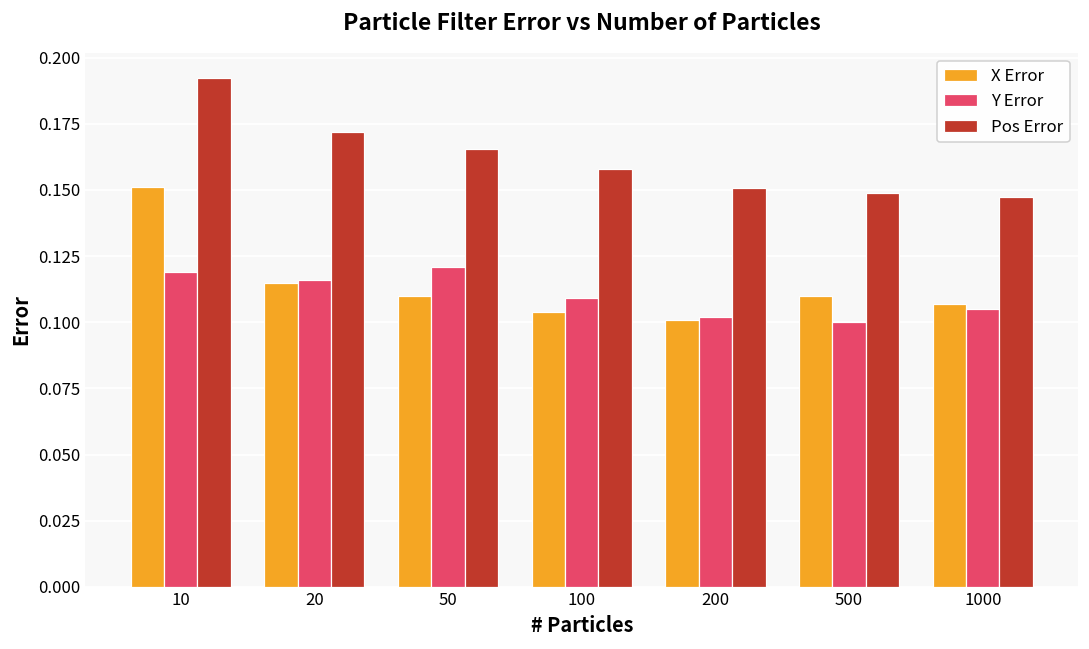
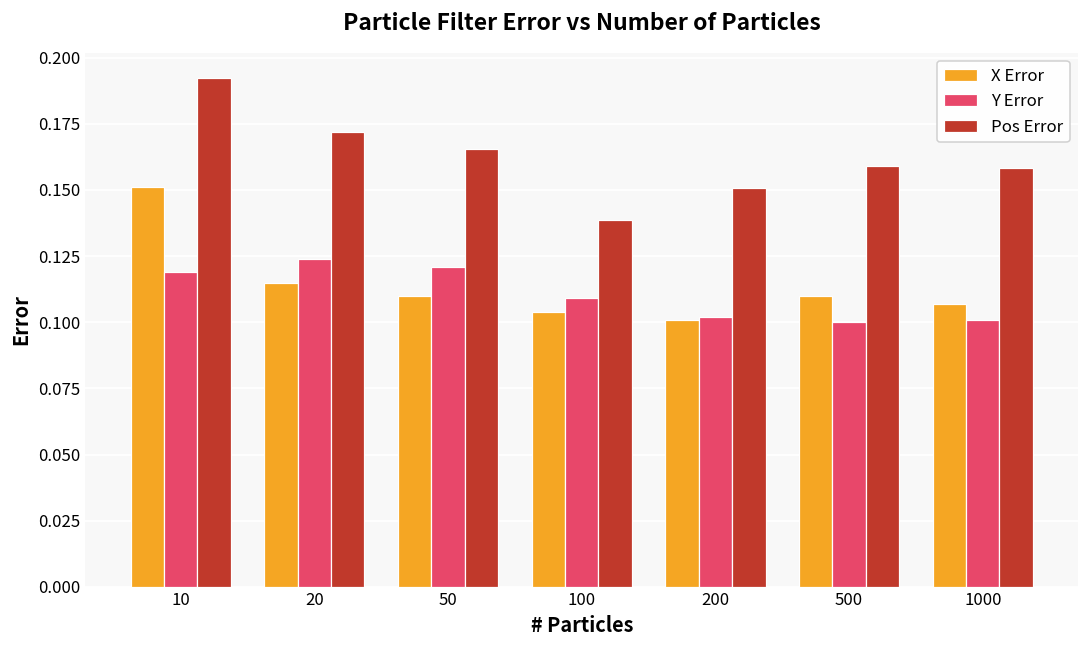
  {
    "X Error": {
      "10": 0.151,
      "20": 0.115,
      "50": 0.110,
      "100": 0.104,
      "200": 0.101,
      "500": 0.110,
      "1000": 0.107
    },
    "Y Error": {
      "10": 0.119,
-     "20": 0.116,
+     "20": 0.124,
      "50": 0.121,
      "100": 0.109,
      "200": 0.102,
      "500": 0.100,
-     "1000": 0.105
+     "1000": 0.101
    },
    "Pos Error": {
      "10": 0.192,
      "20": 0.172,
      "50": 0.166,
-     "100": 0.158,
+     "100": 0.139,
      "200": 0.151,
-     "500": 0.149,
-     "1000": 0.147
+     "500": 0.159,
+     "1000": 0.158
    }
  }
